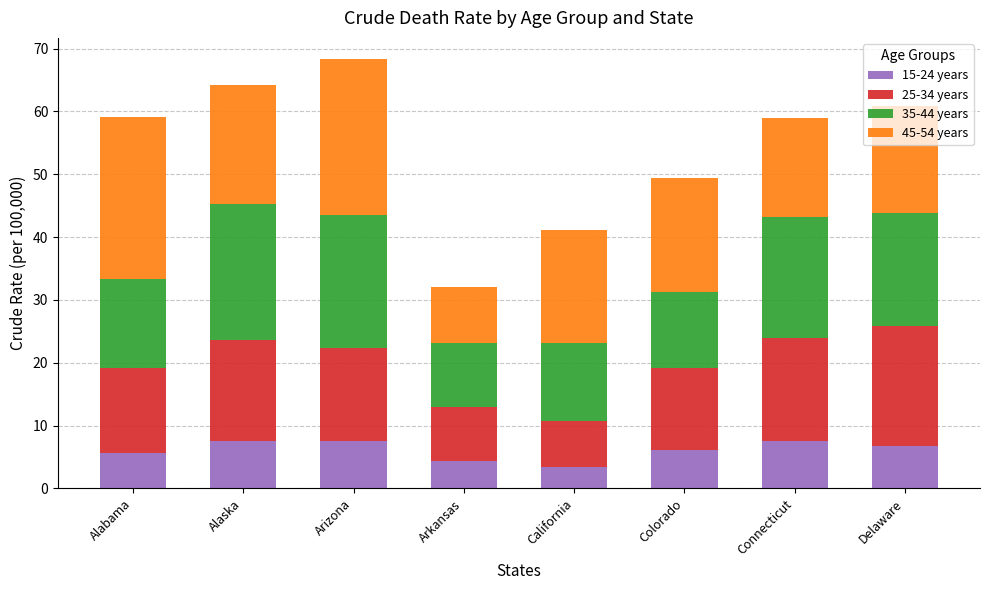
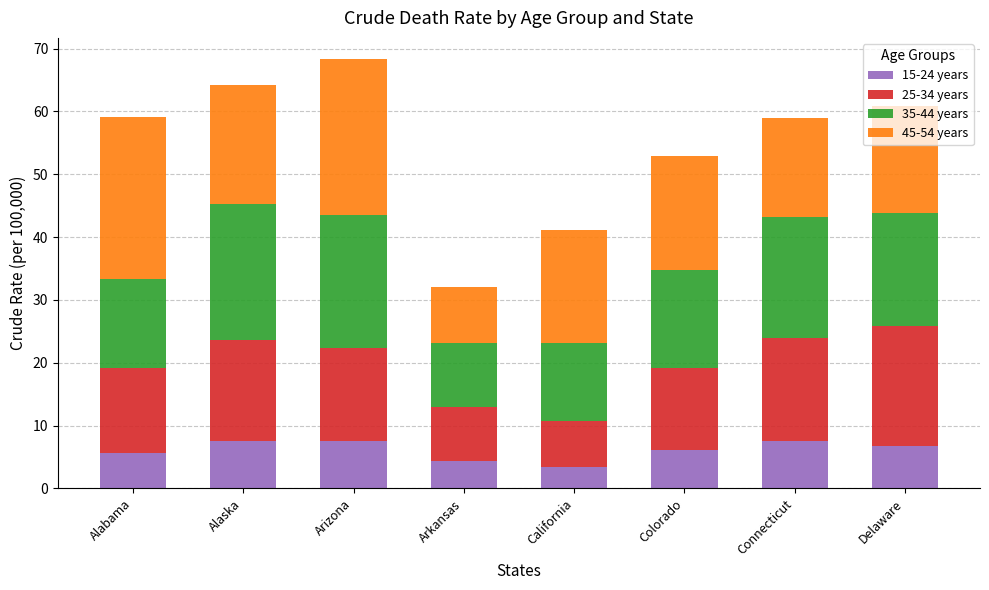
  {
    "15-24 years": {
      "Alabama": 6,
      "Alaska": 8,
      "Arizona": 8,
      "Arkansas": 4,
      "California": 3,
      "Colorado": 6,
      "Connecticut": 8,
      "Delaware": 7
    },
    "25-34 years": {
      "Alabama": 14,
      "Alaska": 16,
      "Arizona": 15,
      "Arkansas": 9,
      "California": 7,
      "Colorado": 13,
      "Connecticut": 16,
      "Delaware": 19
    },
    "35-44 years": {
      "Alabama": 14,
      "Alaska": 22,
      "Arizona": 21,
      "Arkansas": 10,
      "California": 12,
-     "Colorado": 12,
+     "Colorado": 16,
      "Connecticut": 19,
      "Delaware": 18
    },
    "45-54 years": {
      "Alabama": 26,
      "Alaska": 19,
      "Arizona": 25,
      "Arkansas": 9,
      "California": 18,
      "Colorado": 18,
      "Connecticut": 16
    }
  }
